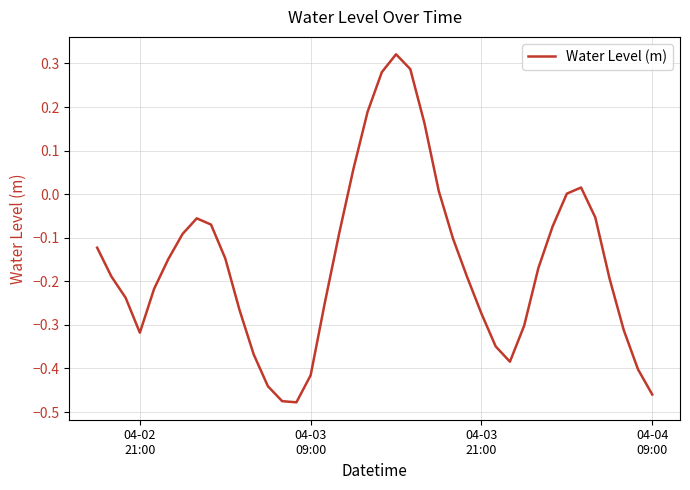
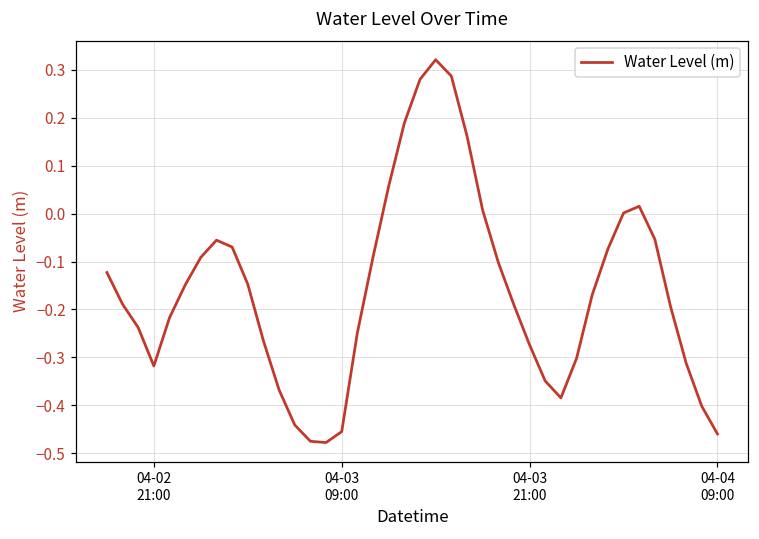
  {
    "04-02 21:00": -0.32,
-   "04-03 09:00": -0.42,
+   "04-03 09:00": -0.45,
    "04-03 21:00": -0.27,
    "04-04 09:00": -0.46
  }
